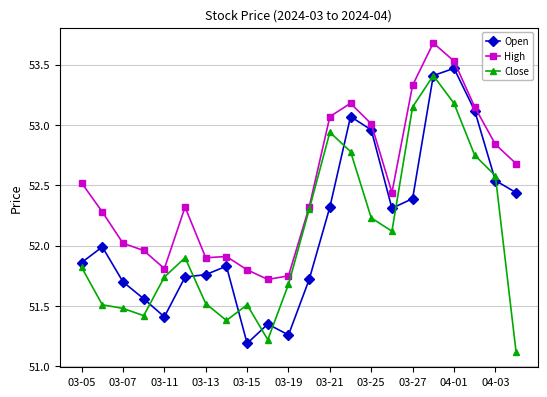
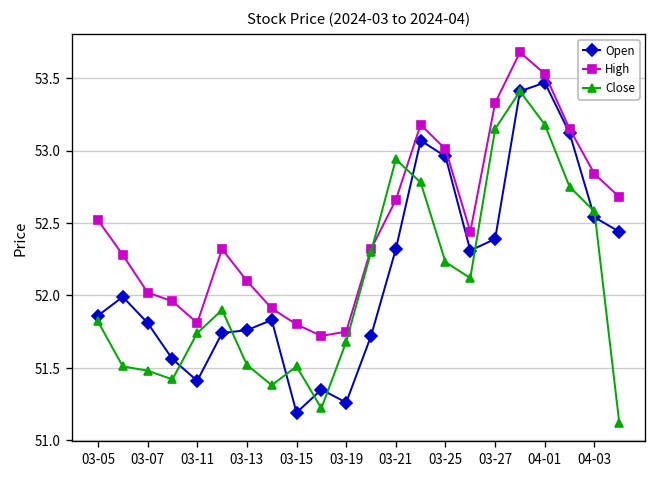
  {
    "Open": {
      "03-05": 51.86,
-     "03-07": 51.70,
+     "03-07": 51.81,
      "03-11": 51.41,
      "03-13": 51.76,
      "03-15": 51.19,
      "03-19": 51.26,
      "03-21": 52.32,
      "03-25": 52.96,
      "03-27": 52.39,
      "04-01": 53.47,
      "04-03": 52.54
    },
    "High": {
      "03-05": 52.52,
      "03-07": 52.02,
      "03-11": 51.81,
-     "03-13": 51.9,
+     "03-13": 52.1,
      "03-15": 51.80,
      "03-19": 51.75,
-     "03-21": 53.07,
+     "03-21": 52.66,
      "03-25": 53.01,
      "03-27": 53.33,
      "04-01": 53.53,
      "04-03": 52.84
    },
    "Close": {
      "03-05": 51.82,
      "03-07": 51.48,
      "03-11": 51.74,
      "03-13": 51.52,
      "03-15": 51.51,
      "03-19": 51.68,
      "03-21": 52.94,
      "03-25": 52.23,
      "03-27": 53.15,
      "04-01": 53.18,
      "04-03": 52.58
    }
  }
